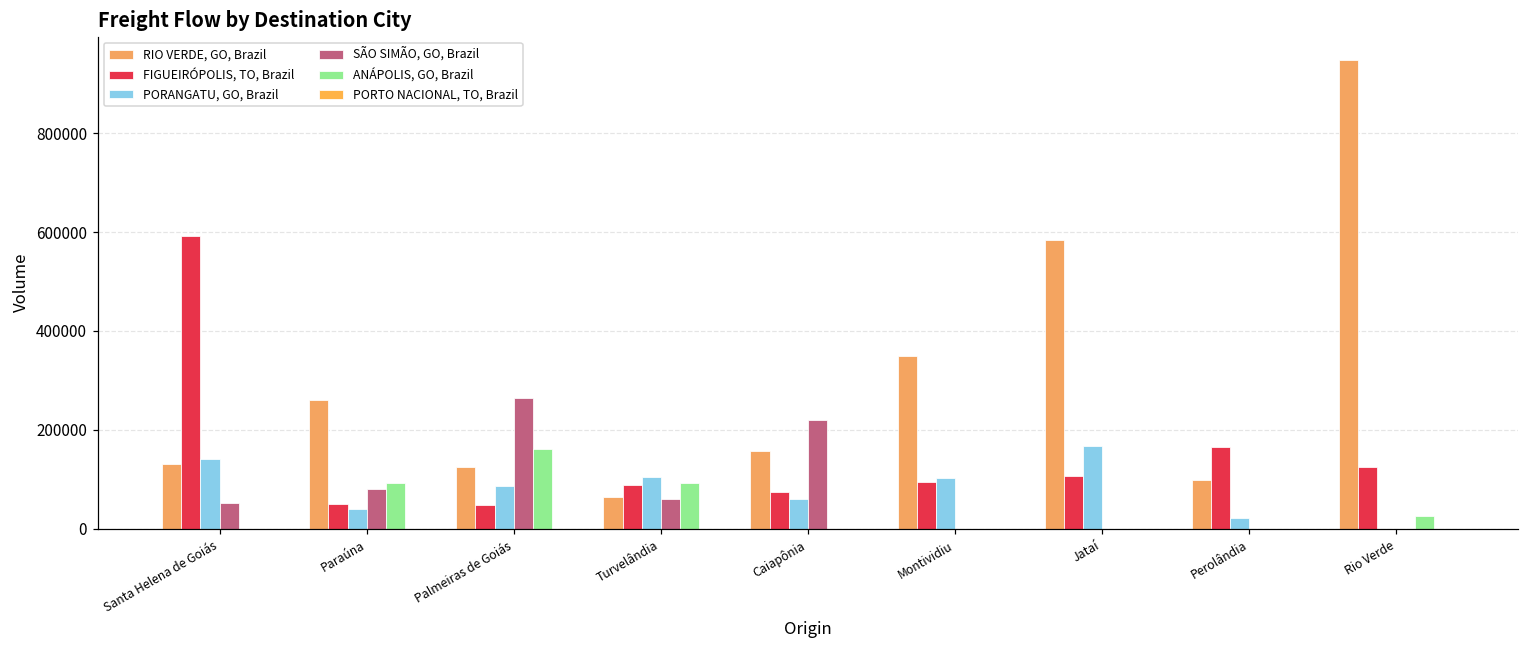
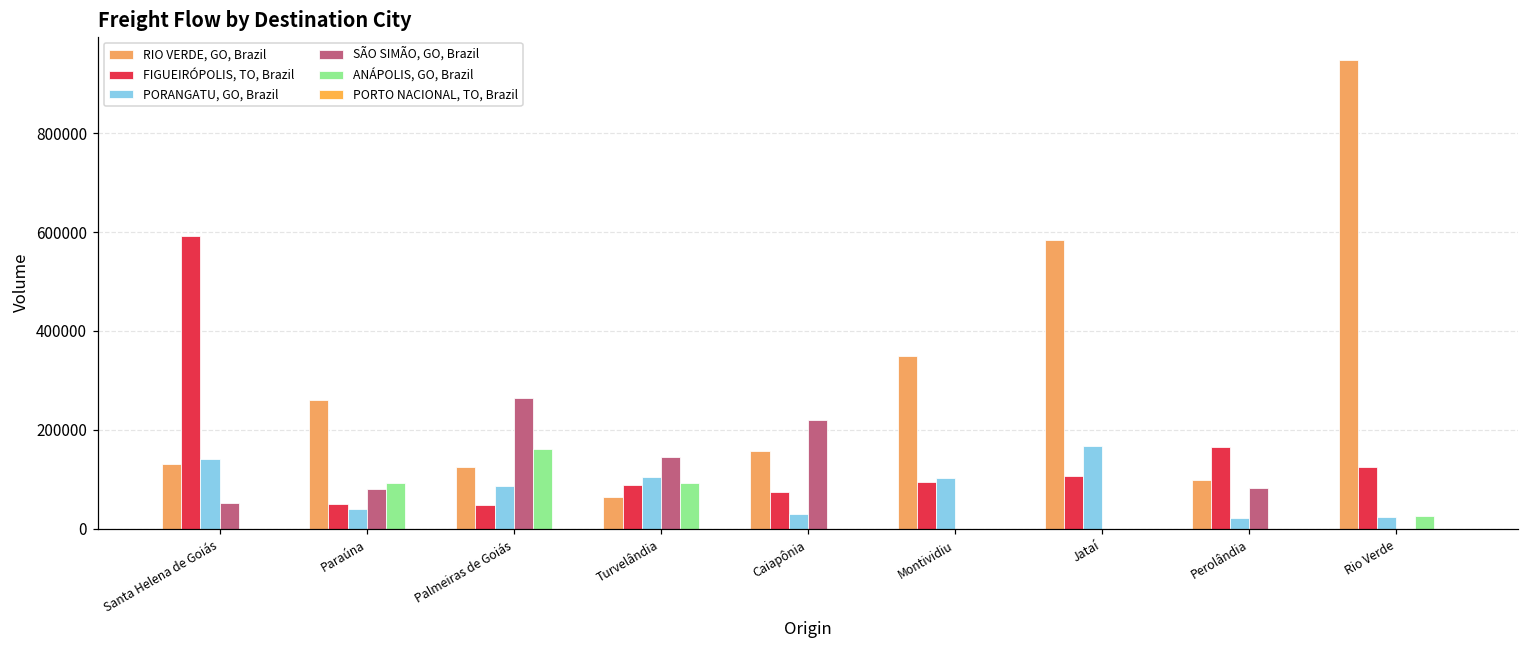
  {
    "FIGUEIRÓPOLIS, TO, Brazil": {
      "Santa Helena de Goiás": 590000,
      "Paraúna": 50000,
      "Palmeiras de Goiás": 50000,
      "Turvelândia": 90000,
      "Caiapônia": 80000,
      "Montividiu": 90000,
      "Jataí": 110000,
      "Perolândia": 170000,
      "Rio Verde": 120000
    },
    "PORANGATU, GO, Brazil": {
      "Santa Helena de Goiás": 140000,
      "Paraúna": 40000,
      "Palmeiras de Goiás": 90000,
      "Turvelândia": 100000,
-     "Caiapônia": 60000,
+     "Caiapônia": 30000,
      "Montividiu": 100000,
      "Jataí": 170000,
      "Perolândia": 20000,
-     "Rio Verde": 0
+     "Rio Verde": 20000
    },
    "SÃO SIMÃO, GO, Brazil": {
      "Santa Helena de Goiás": 50000,
      "Paraúna": 80000,
      "Palmeiras de Goiás": 260000,
-     "Turvelândia": 60000,
+     "Turvelândia": 150000,
      "Caiapônia": 220000,
      "Montividiu": 0,
      "Jataí": 0,
-     "Perolândia": 0,
+     "Perolândia": 80000,
      "Rio Verde": 0
    },
    "ANÁPOLIS, GO, Brazil": {
      "Santa Helena de Goiás": 0,
      "Paraúna": 90000,
      "Palmeiras de Goiás": 160000,
      "Turvelândia": 90000,
      "Caiapônia": 0,
      "Montividiu": 0,
      "Jataí": 0,
      "Perolândia": 0,
      "Rio Verde": 30000
    }
  }
